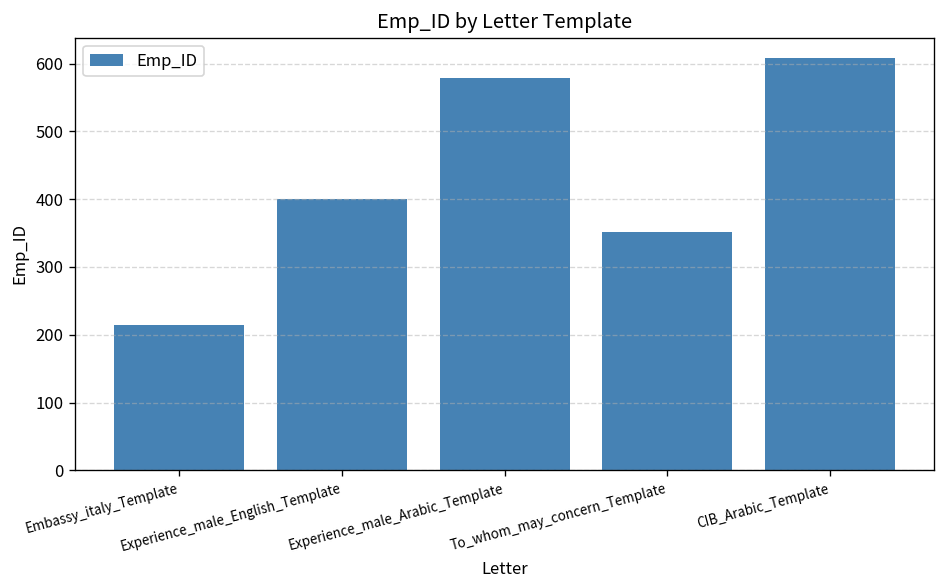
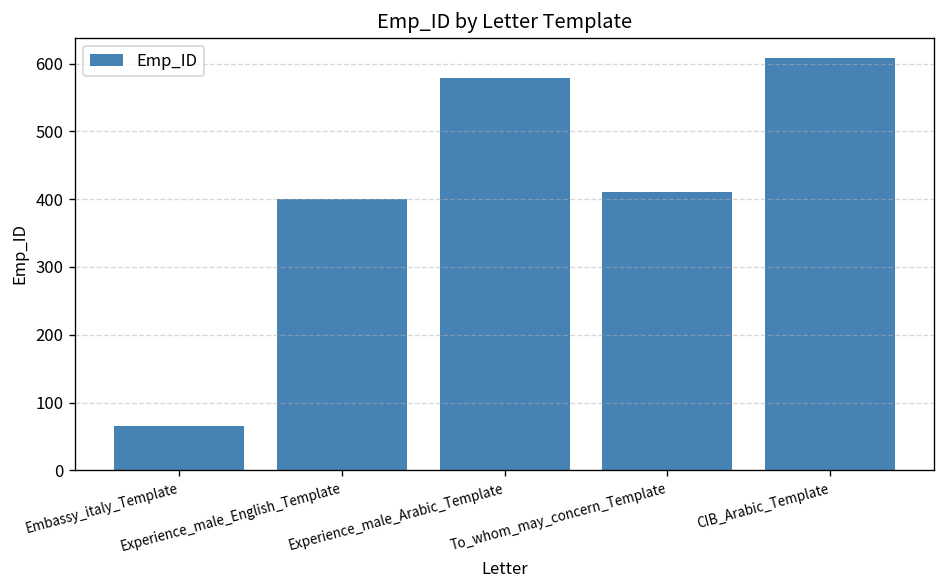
  {
-   "Embassy_italy_Template": 210,
+   "Embassy_italy_Template": 70,
    "Experience_male_English_Template": 400,
    "Experience_male_Arabic_Template": 580,
-   "To_whom_may_concern_Template": 350,
+   "To_whom_may_concern_Template": 410,
    "CIB_Arabic_Template": 610
  }
